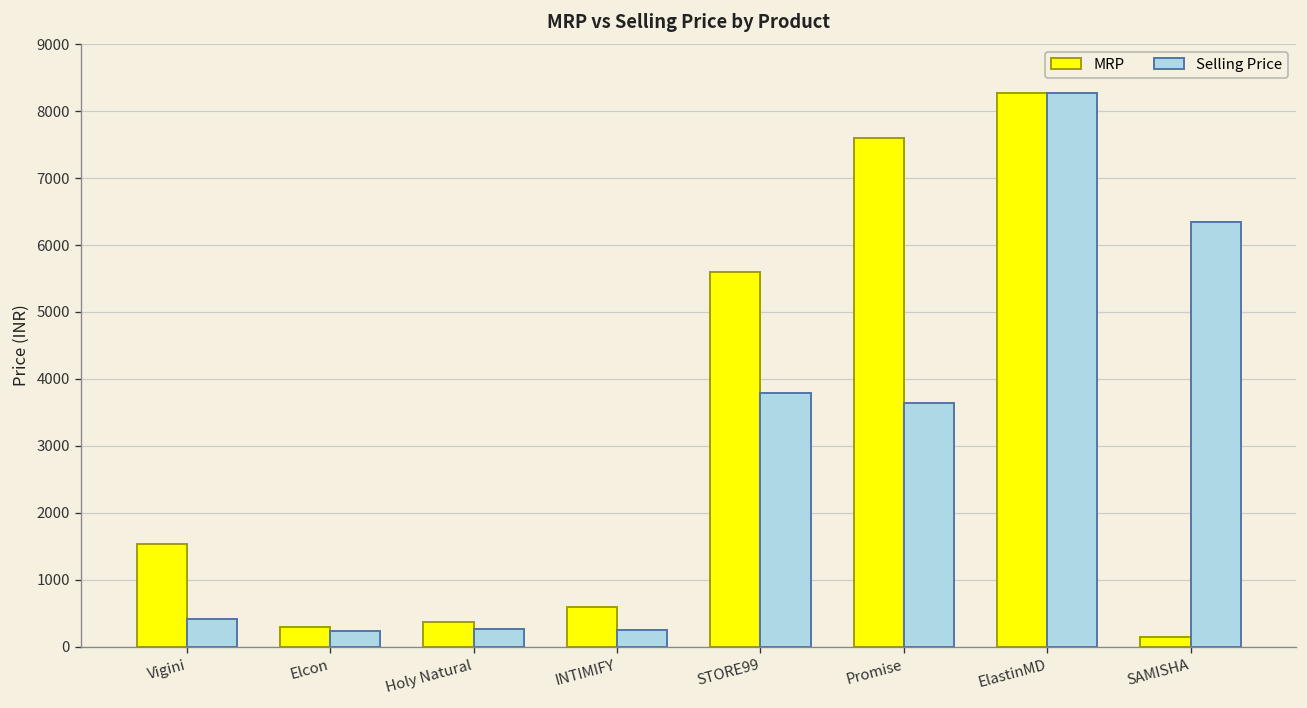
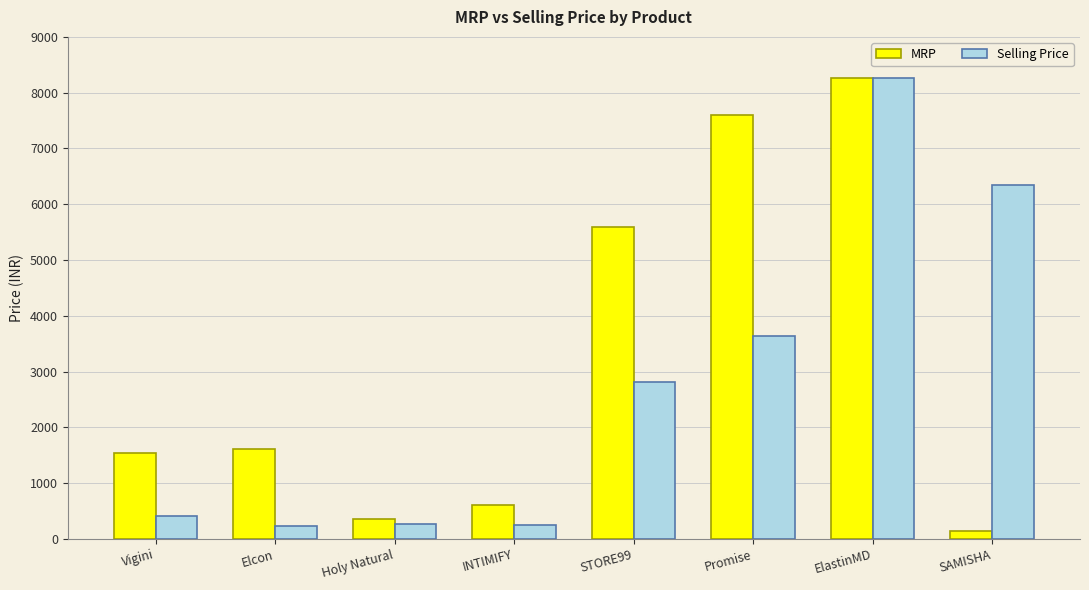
  {
    "MRP": {
      "Vigini": 1500,
-     "Elcon": 300,
+     "Elcon": 1600,
      "Holy Natural": 400,
      "INTIMIFY": 600,
      "STORE99": 5600,
      "Promise": 7600,
      "ElastinMD": 8300,
      "SAMISHA": 100
    },
    "Selling Price": {
      "Vigini": 400,
      "Elcon": 200,
      "Holy Natural": 300,
      "INTIMIFY": 200,
-     "STORE99": 3800,
+     "STORE99": 2800,
      "Promise": 3600,
      "ElastinMD": 8300,
      "SAMISHA": 6300
    }
  }
